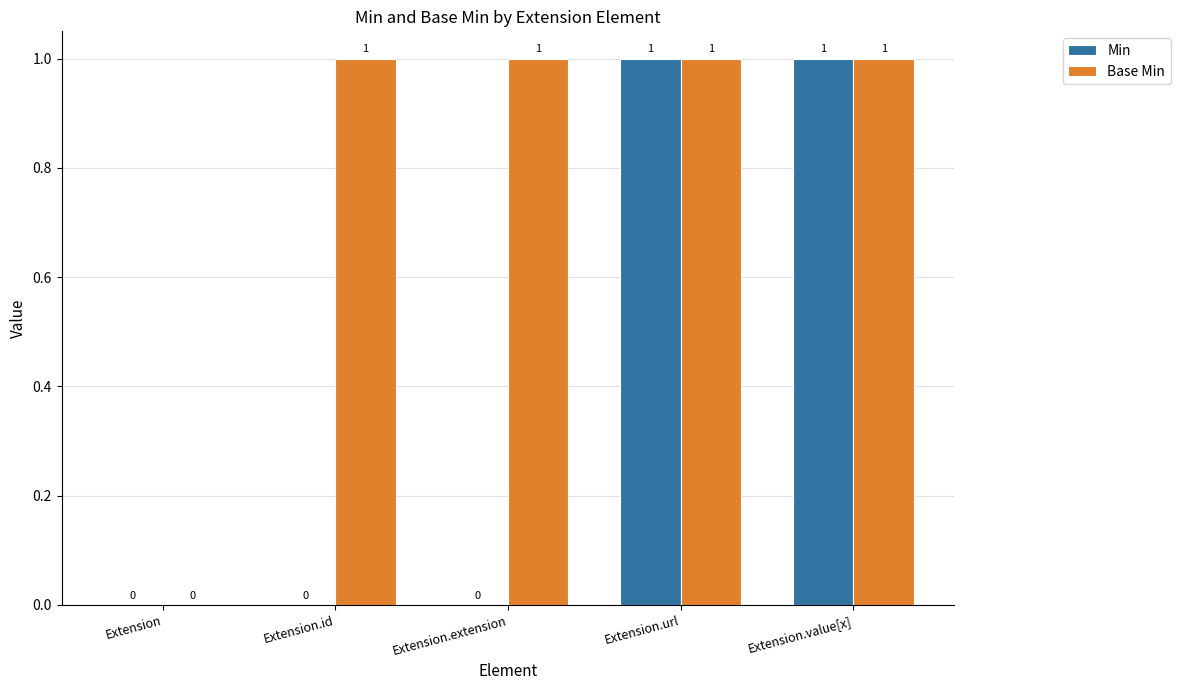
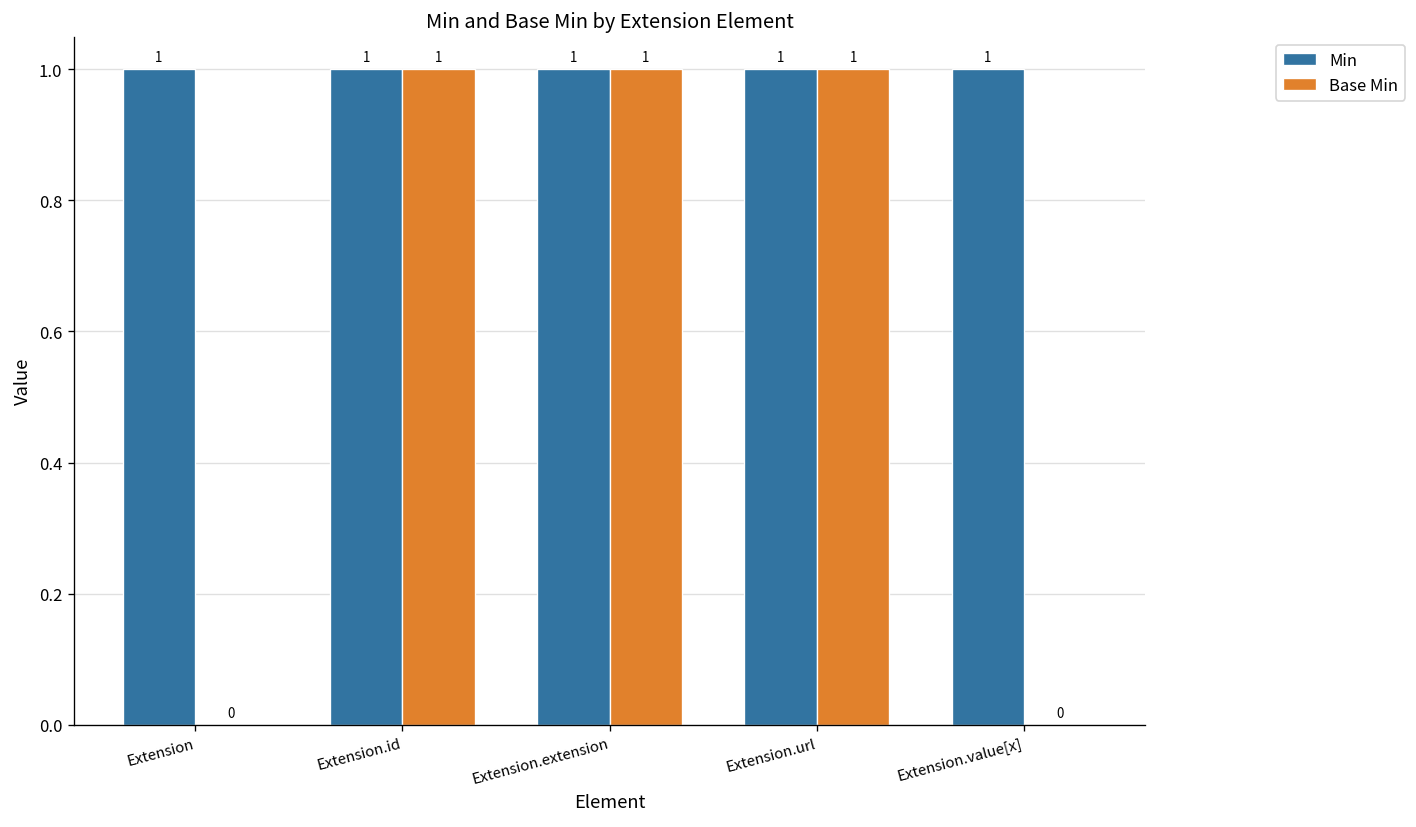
  {
    "Min": {
-     "Extension": 0,
-     "Extension.id": 0,
-     "Extension.extension": 0,
+     "Extension": 1,
+     "Extension.id": 1,
+     "Extension.extension": 1,
      "Extension.url": 1,
      "Extension.value[x]": 1
    },
    "Base Min": {
      "Extension": 0,
      "Extension.id": 1,
      "Extension.extension": 1,
      "Extension.url": 1,
-     "Extension.value[x]": 1
+     "Extension.value[x]": 0
    }
  }
